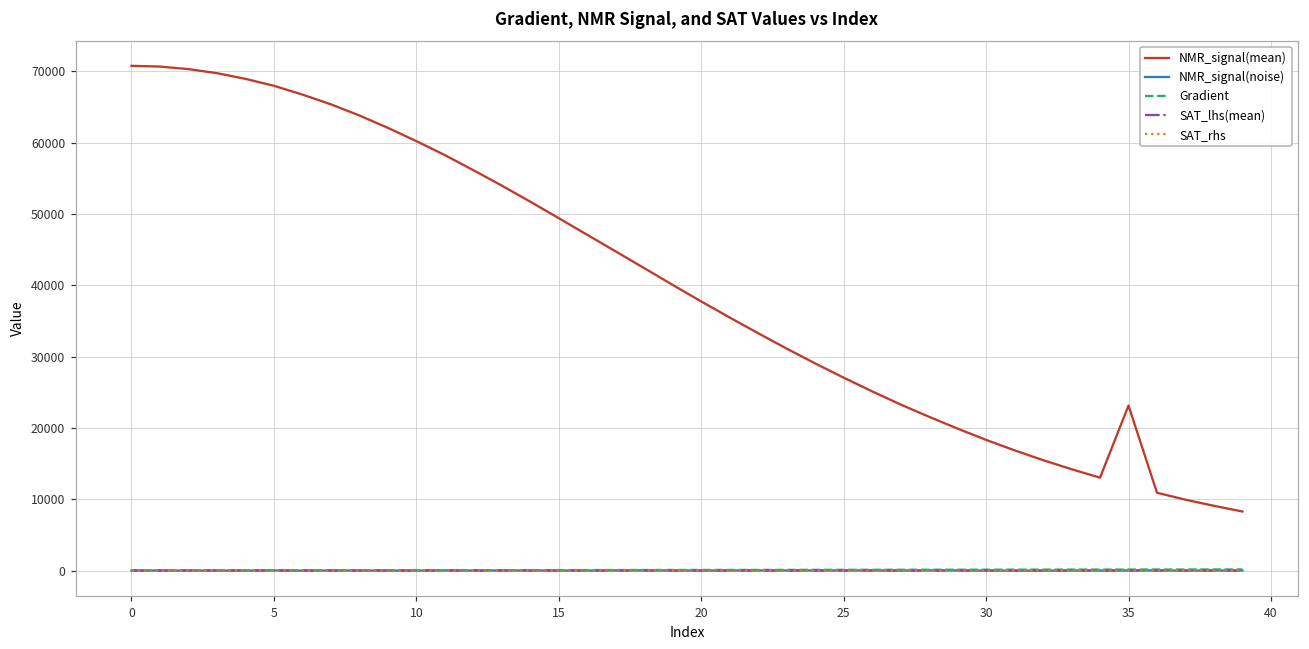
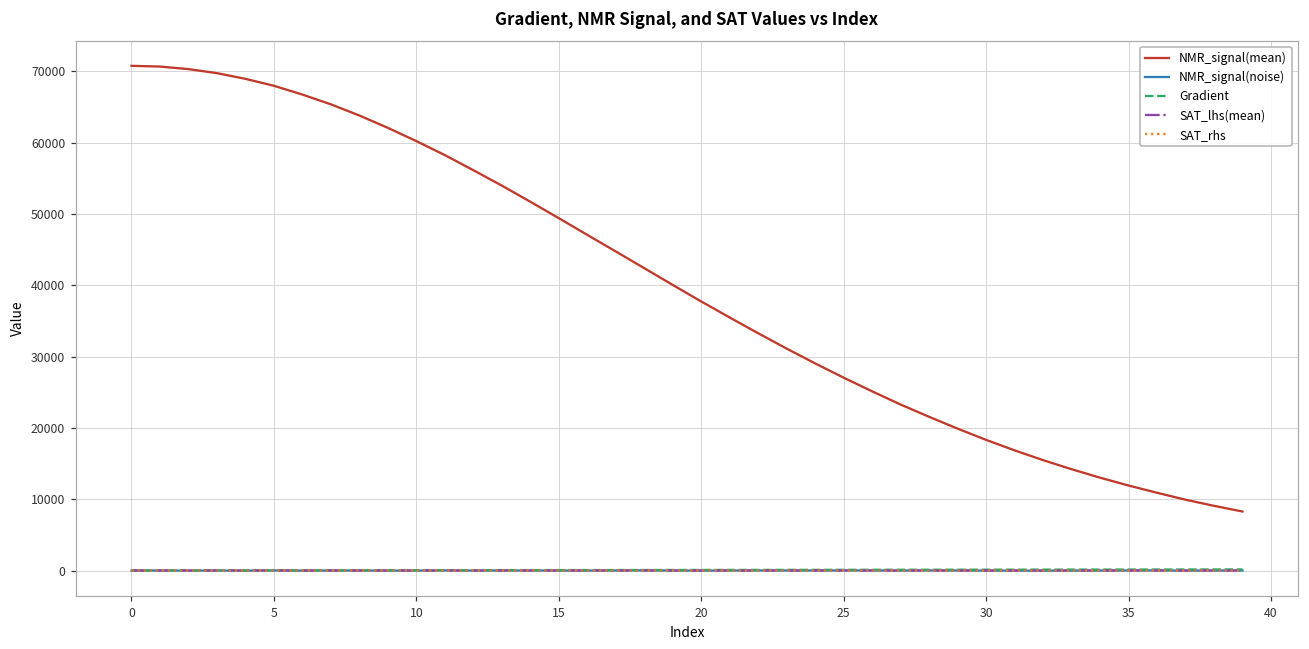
  {
    "NMR_signal(mean)": {
      "0": 71000,
      "5": 68000,
      "10": 60000,
      "15": 49000,
      "20": 38000,
      "25": 27000,
      "30": 18000,
-     "35": 23000
+     "35": 12000
    }
  }
